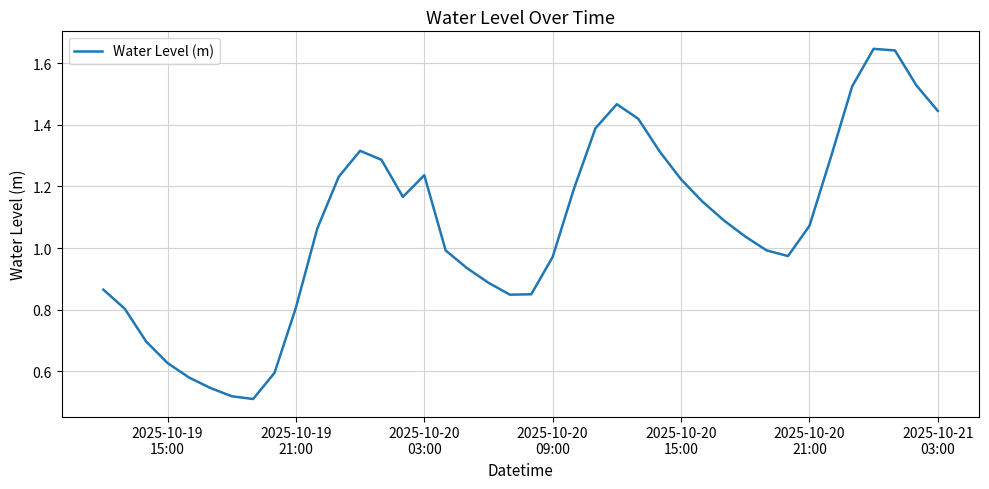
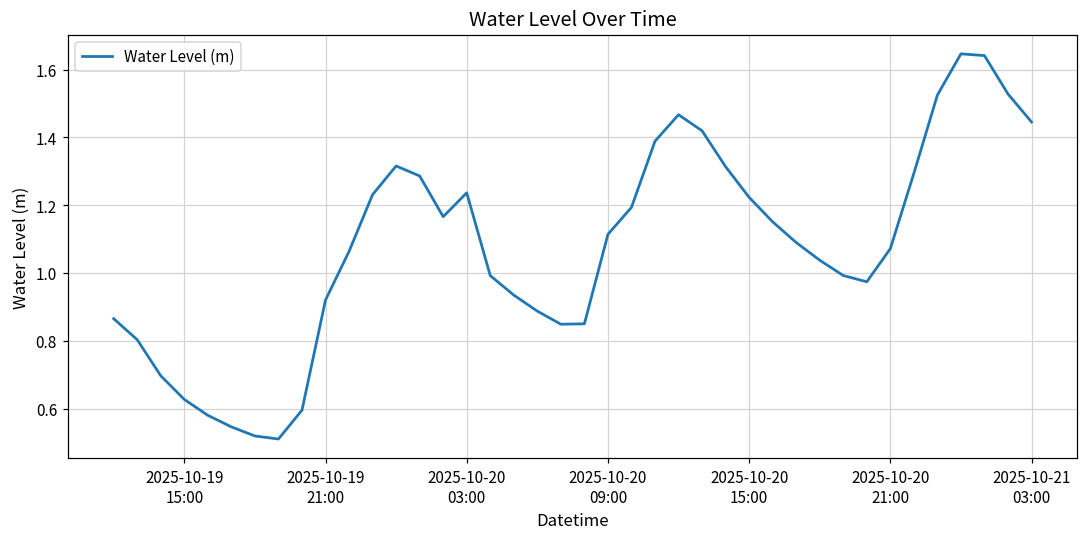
  {
    "2025-10-19 15:00": 0.63,
-   "2025-10-19 21:00": 0.81,
+   "2025-10-19 21:00": 0.92,
    "2025-10-20 03:00": 1.24,
-   "2025-10-20 09:00": 0.97,
+   "2025-10-20 09:00": 1.11,
    "2025-10-20 15:00": 1.22,
    "2025-10-20 21:00": 1.07,
    "2025-10-21 03:00": 1.45
  }
